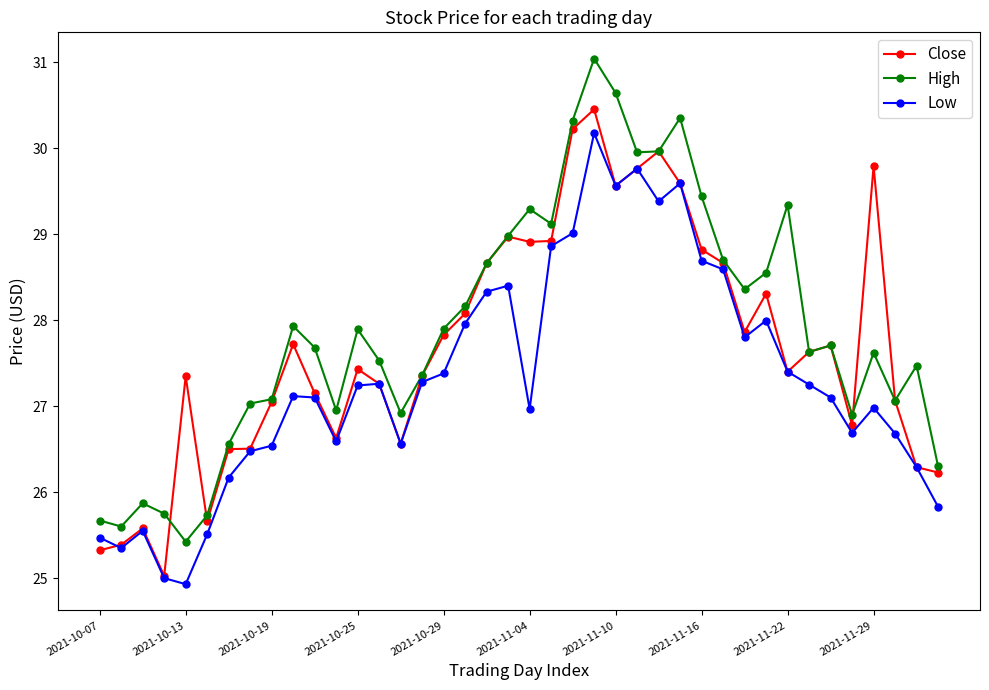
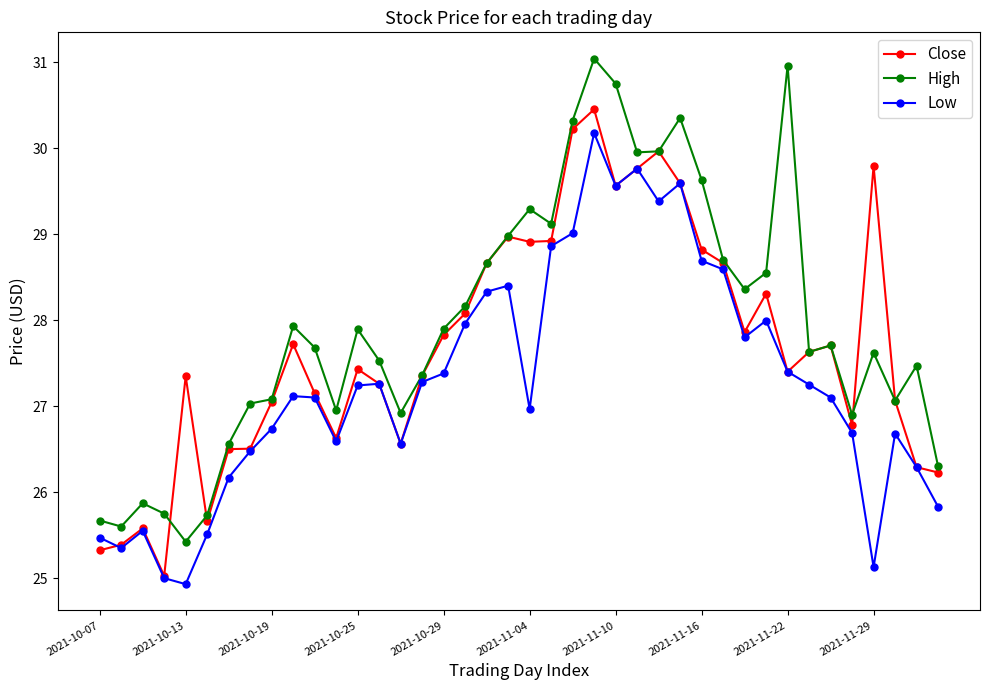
  {
    "Close": {
      "2021-10-07": 25.3,
      "2021-10-13": 27.3,
      "2021-10-19": 27.0,
      "2021-10-25": 27.4,
      "2021-10-29": 27.8,
      "2021-11-04": 28.9,
      "2021-11-16": 28.8,
      "2021-11-29": 29.8
    },
    "High": {
      "2021-10-07": 25.7,
      "2021-10-13": 25.4,
      "2021-10-19": 27.1,
      "2021-10-25": 27.9,
      "2021-10-29": 27.9,
      "2021-11-04": 29.3,
-     "2021-11-10": 30.6,
-     "2021-11-16": 29.4,
-     "2021-11-22": 29.3,
+     "2021-11-10": 30.7,
+     "2021-11-16": 29.6,
+     "2021-11-22": 31.0,
      "2021-11-29": 27.6
    },
    "Low": {
      "2021-10-07": 25.5,
      "2021-10-13": 24.9,
-     "2021-10-19": 26.5,
+     "2021-10-19": 26.7,
      "2021-10-25": 27.2,
      "2021-10-29": 27.4,
      "2021-11-04": 27.0,
      "2021-11-16": 28.7,
-     "2021-11-29": 27.0
+     "2021-11-29": 25.1
    }
  }
